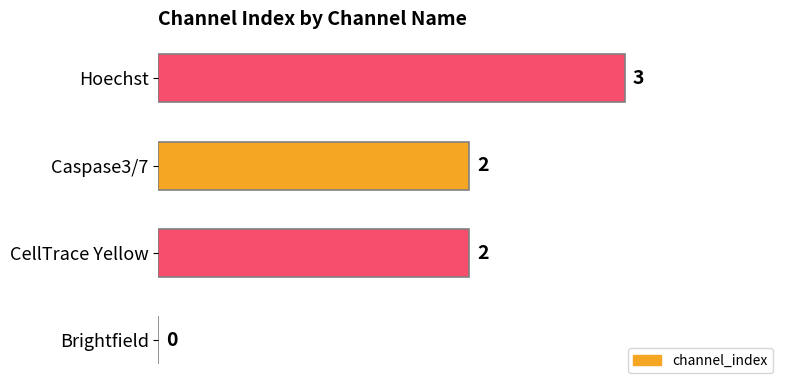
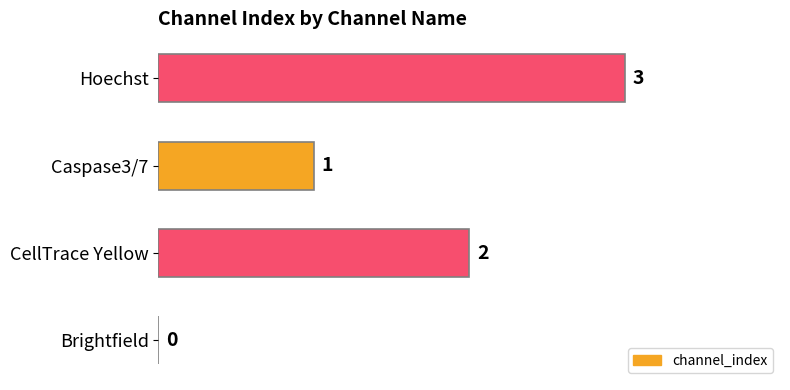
  {
    "Hoechst": 3,
-   "Caspase3/7": 2,
+   "Caspase3/7": 1,
    "CellTrace Yellow": 2,
    "Brightfield": 0
  }
